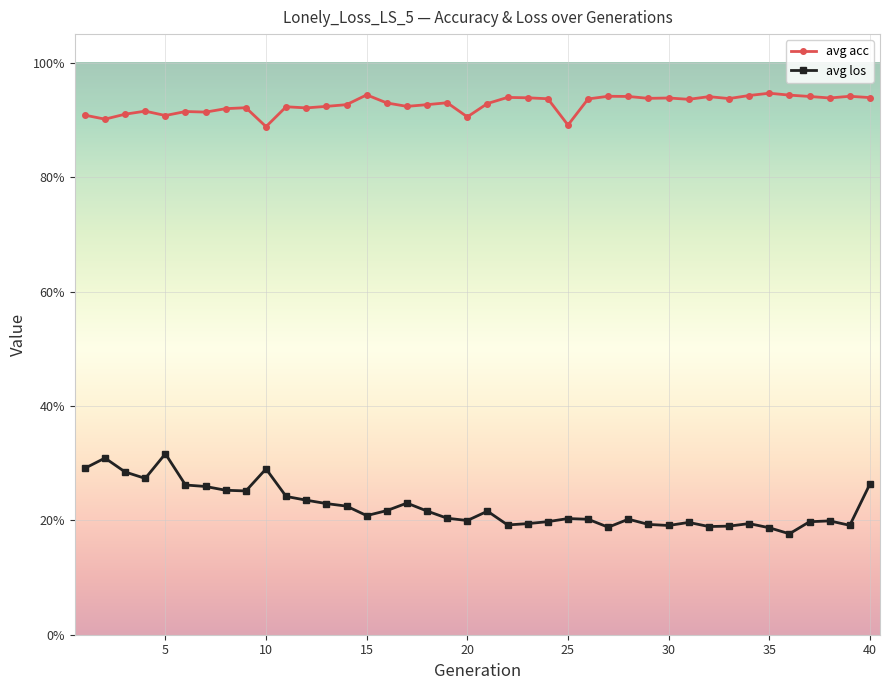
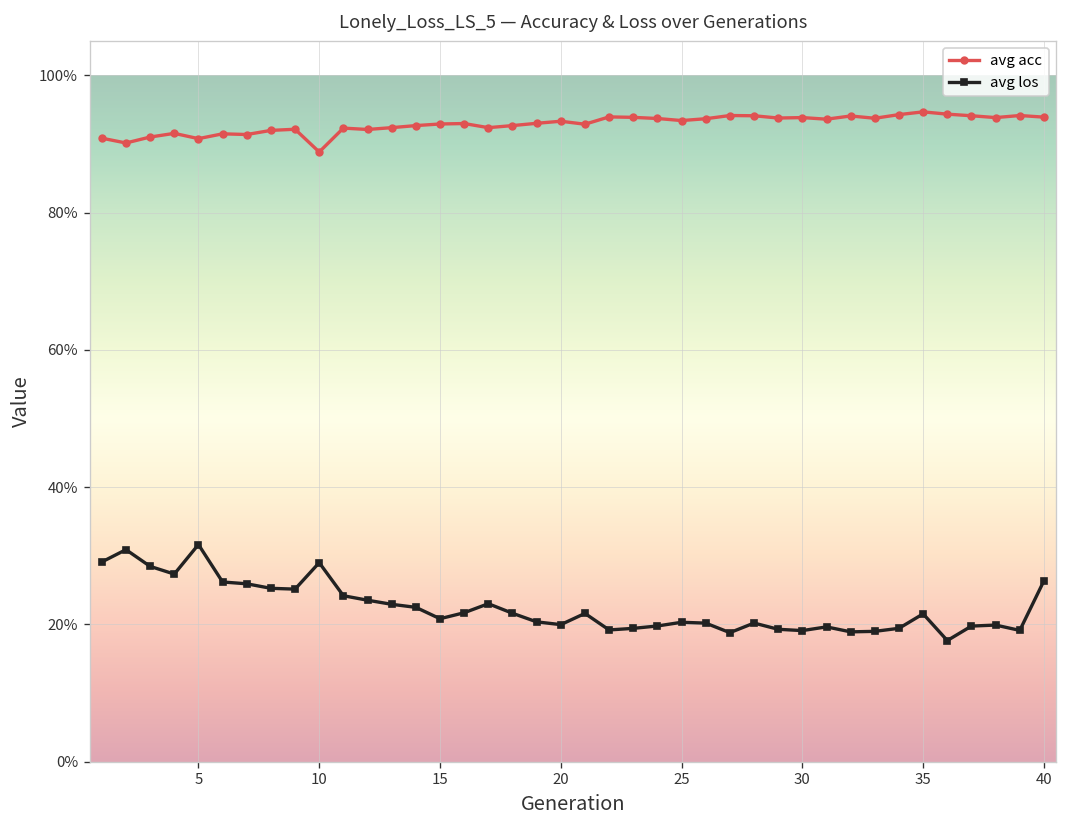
  {
    "avg acc": {
      "5": "91%",
      "10": "89%",
-     "15": "94%",
-     "20": "91%",
-     "25": "89%",
+     "15": "93%",
+     "20": "93%",
+     "25": "93%",
      "30": "94%",
      "35": "95%",
      "40": "94%"
    },
    "avg los": {
      "5": "32%",
      "10": "29%",
      "15": "21%",
      "20": "20%",
      "25": "20%",
      "30": "19%",
-     "35": "19%",
+     "35": "22%",
      "40": "26%"
    }
  }
